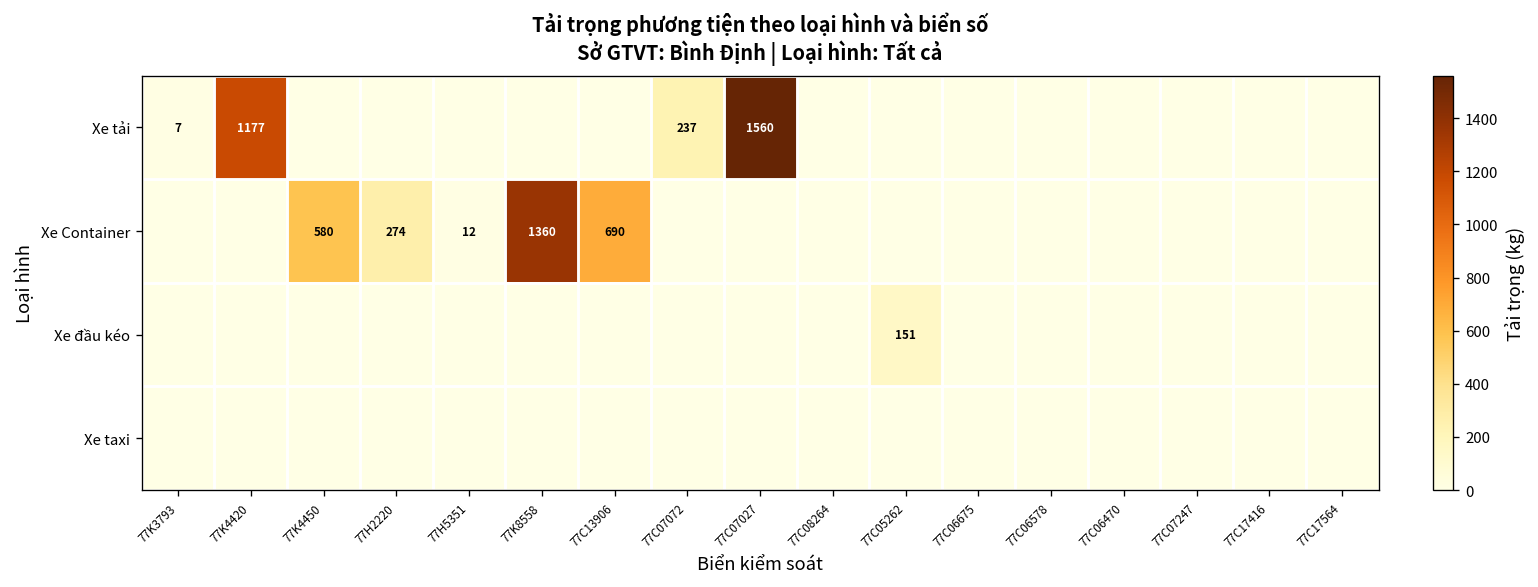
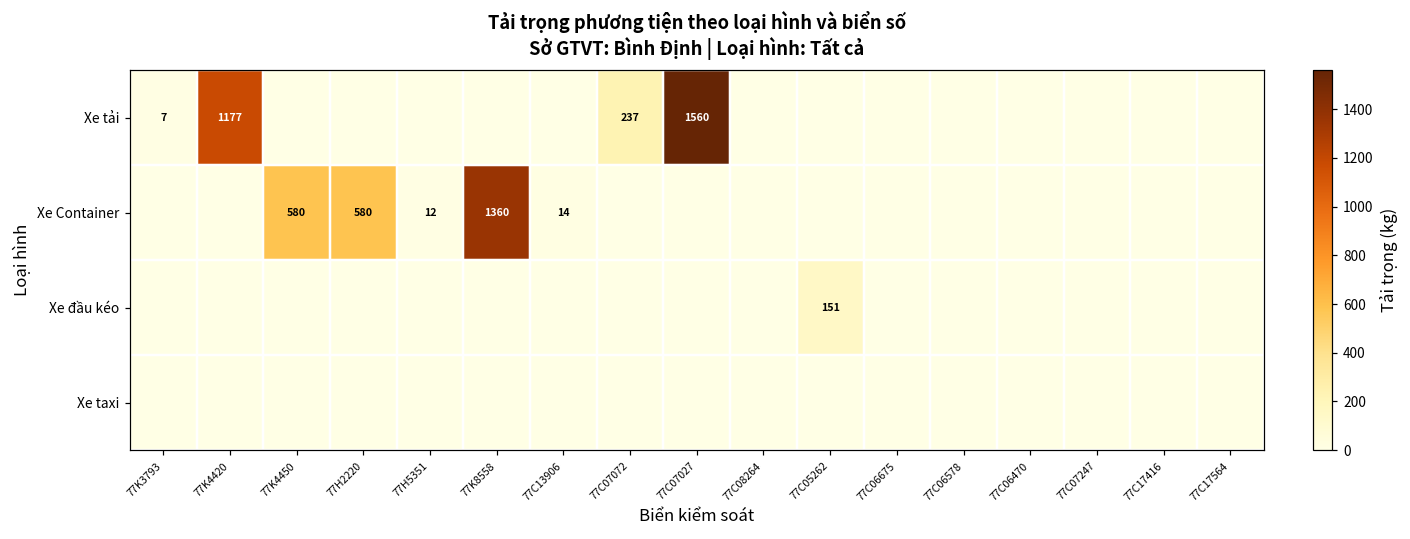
  {
    "Xe tải": {
      "77K3793": 7,
      "77K4420": 1177,
      "77C07072": 237,
      "77C07027": 1560
    },
    "Xe Container": {
      "77K4450": 580,
-     "77H2220": 274,
+     "77H2220": 580,
      "77H5351": 12,
      "77K8558": 1360,
-     "77C13906": 690
+     "77C13906": 14
    },
    "Xe đầu kéo": {
      "77C05262": 151
    }
  }
